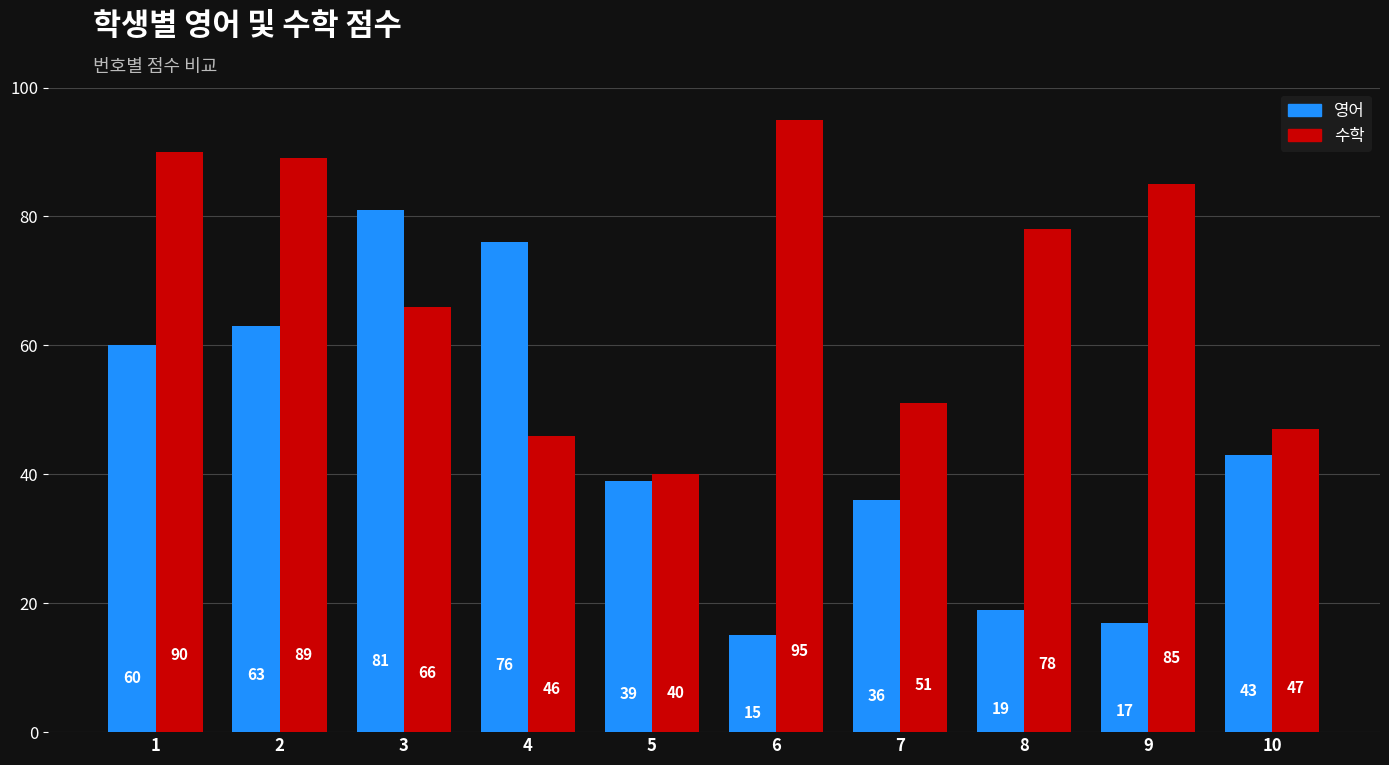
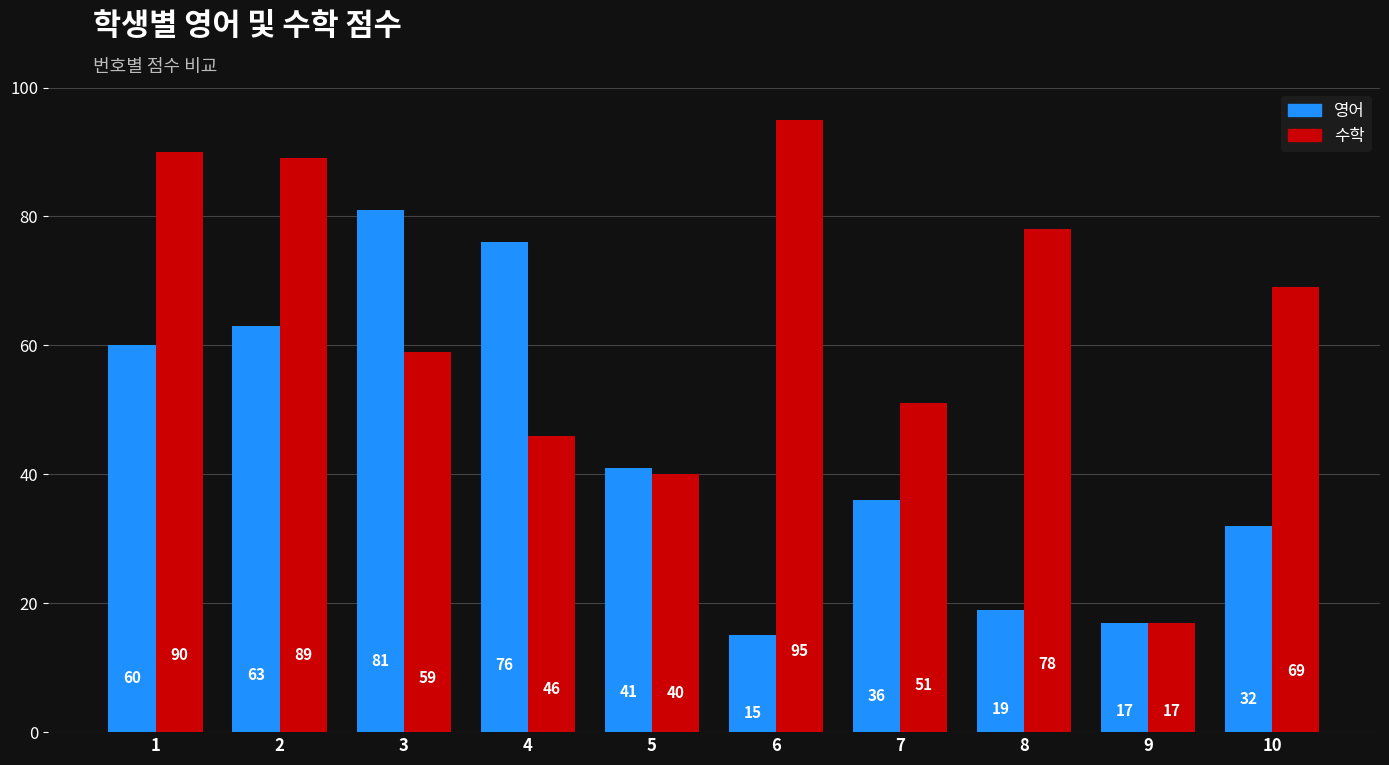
  {
    "영어": {
      "1": 60,
      "2": 63,
      "3": 81,
      "4": 76,
-     "5": 39,
+     "5": 41,
      "6": 15,
      "7": 36,
      "8": 19,
      "9": 17,
-     "10": 43
+     "10": 32
    },
    "수학": {
      "1": 90,
      "2": 89,
-     "3": 66,
+     "3": 59,
      "4": 46,
      "5": 40,
      "6": 95,
      "7": 51,
      "8": 78,
-     "9": 85,
-     "10": 47
+     "9": 17,
+     "10": 69
    }
  }
